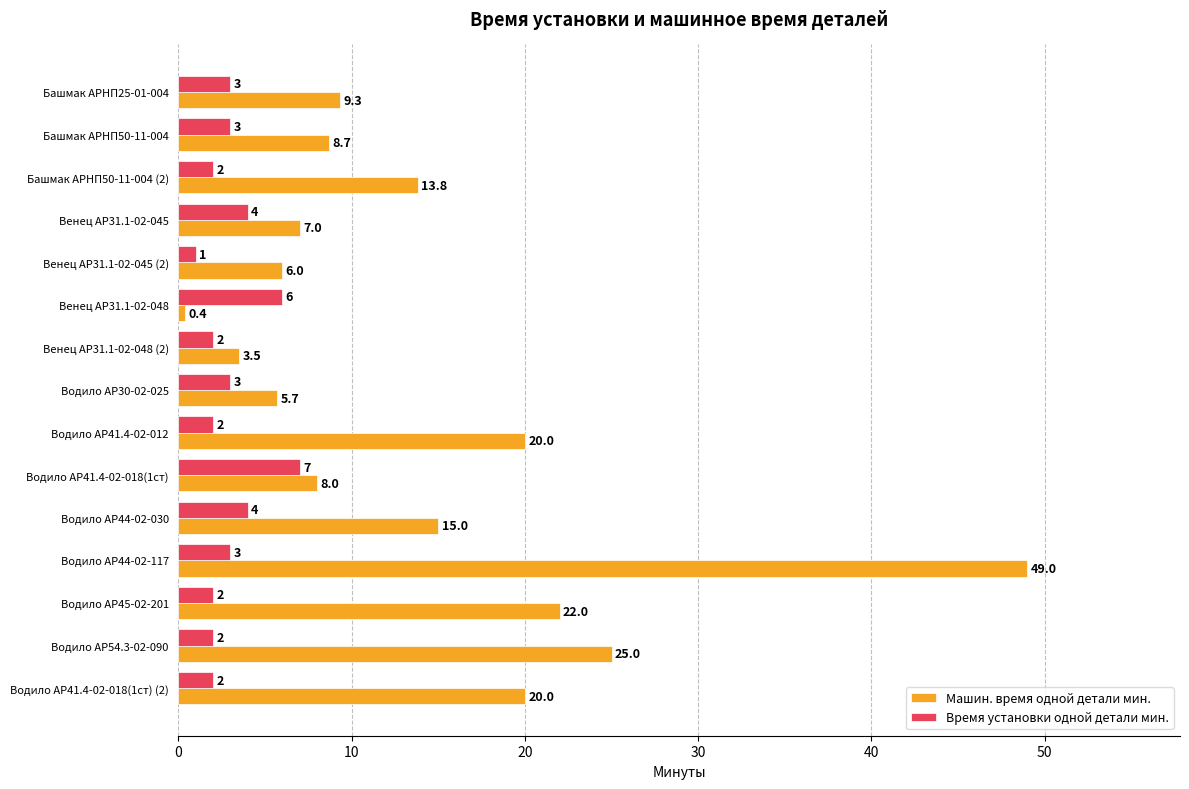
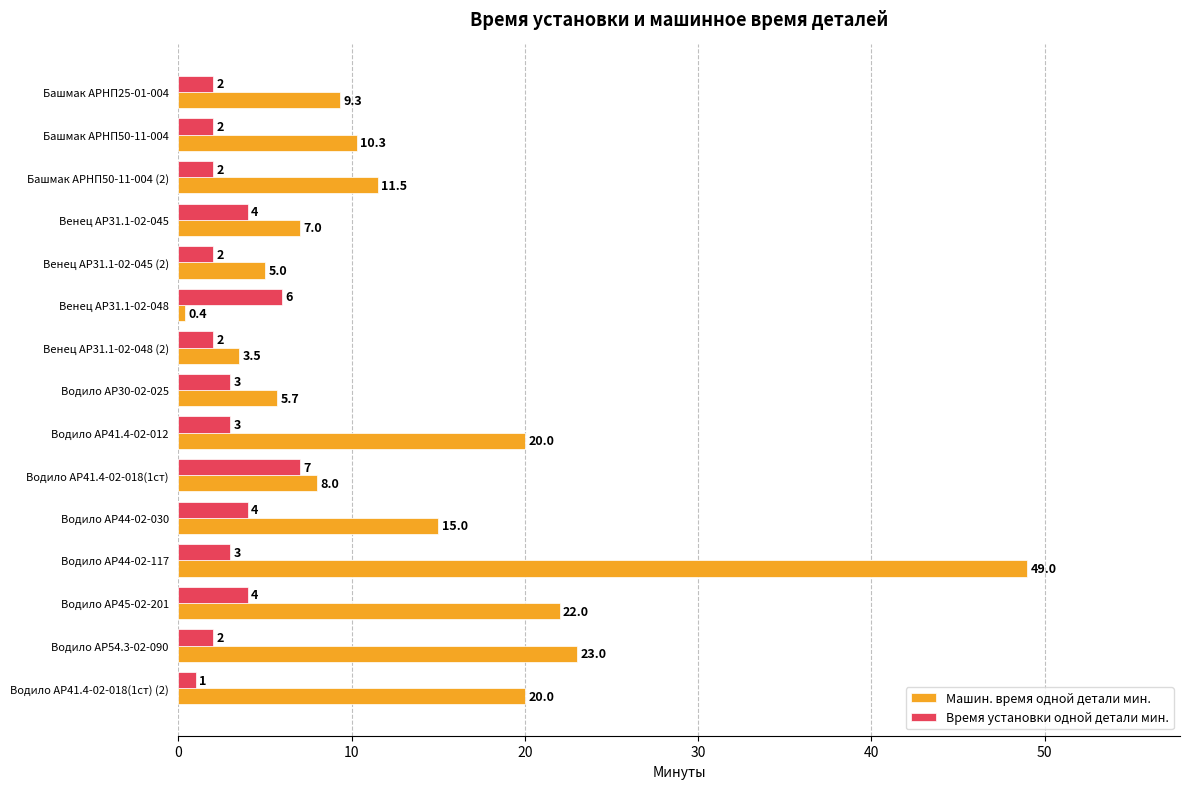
  {
    "Машин. время одной детали мин.": {
      "Башмак АРНП25-01-004": 9.3,
-     "Башмак АРНП50-11-004": 8.7,
-     "Башмак АРНП50-11-004 (2)": 13.8,
+     "Башмак АРНП50-11-004": 10.3,
+     "Башмак АРНП50-11-004 (2)": 11.5,
      "Венец АР31.1-02-045": 7.0,
-     "Венец АР31.1-02-045 (2)": 6.0,
+     "Венец АР31.1-02-045 (2)": 5.0,
      "Венец АР31.1-02-048": 0.4,
      "Венец АР31.1-02-048 (2)": 3.5,
      "Водило АР30-02-025": 5.7,
      "Водило АР41.4-02-012": 20.0,
      "Водило АР41.4-02-018(1ст)": 8.0,
      "Водило АР44-02-030": 15.0,
      "Водило АР44-02-117": 49.0,
      "Водило АР45-02-201": 22.0,
-     "Водило АР54.3-02-090": 25.0,
+     "Водило АР54.3-02-090": 23.0,
      "Водило АР41.4-02-018(1ст) (2)": 20.0
    },
    "Время установки одной детали мин.": {
-     "Башмак АРНП25-01-004": 3,
-     "Башмак АРНП50-11-004": 3,
+     "Башмак АРНП25-01-004": 2,
+     "Башмак АРНП50-11-004": 2,
      "Башмак АРНП50-11-004 (2)": 2,
      "Венец АР31.1-02-045": 4,
-     "Венец АР31.1-02-045 (2)": 1,
+     "Венец АР31.1-02-045 (2)": 2,
      "Венец АР31.1-02-048": 6,
      "Венец АР31.1-02-048 (2)": 2,
      "Водило АР30-02-025": 3,
-     "Водило АР41.4-02-012": 2,
+     "Водило АР41.4-02-012": 3,
      "Водило АР41.4-02-018(1ст)": 7,
      "Водило АР44-02-030": 4,
      "Водило АР44-02-117": 3,
-     "Водило АР45-02-201": 2,
+     "Водило АР45-02-201": 4,
      "Водило АР54.3-02-090": 2,
-     "Водило АР41.4-02-018(1ст) (2)": 2
+     "Водило АР41.4-02-018(1ст) (2)": 1
    }
  }
